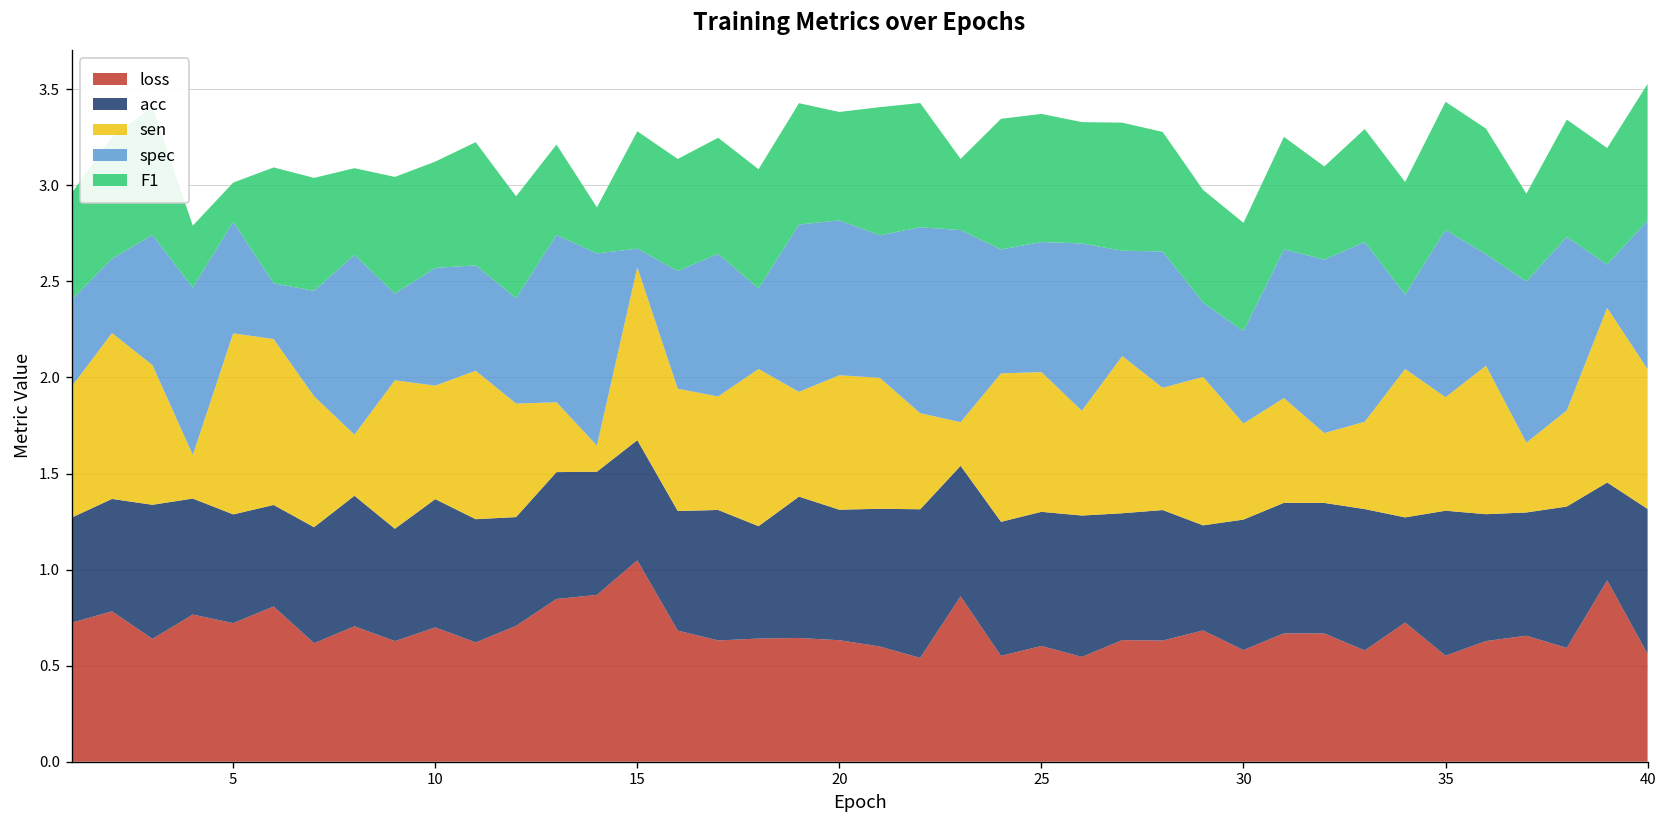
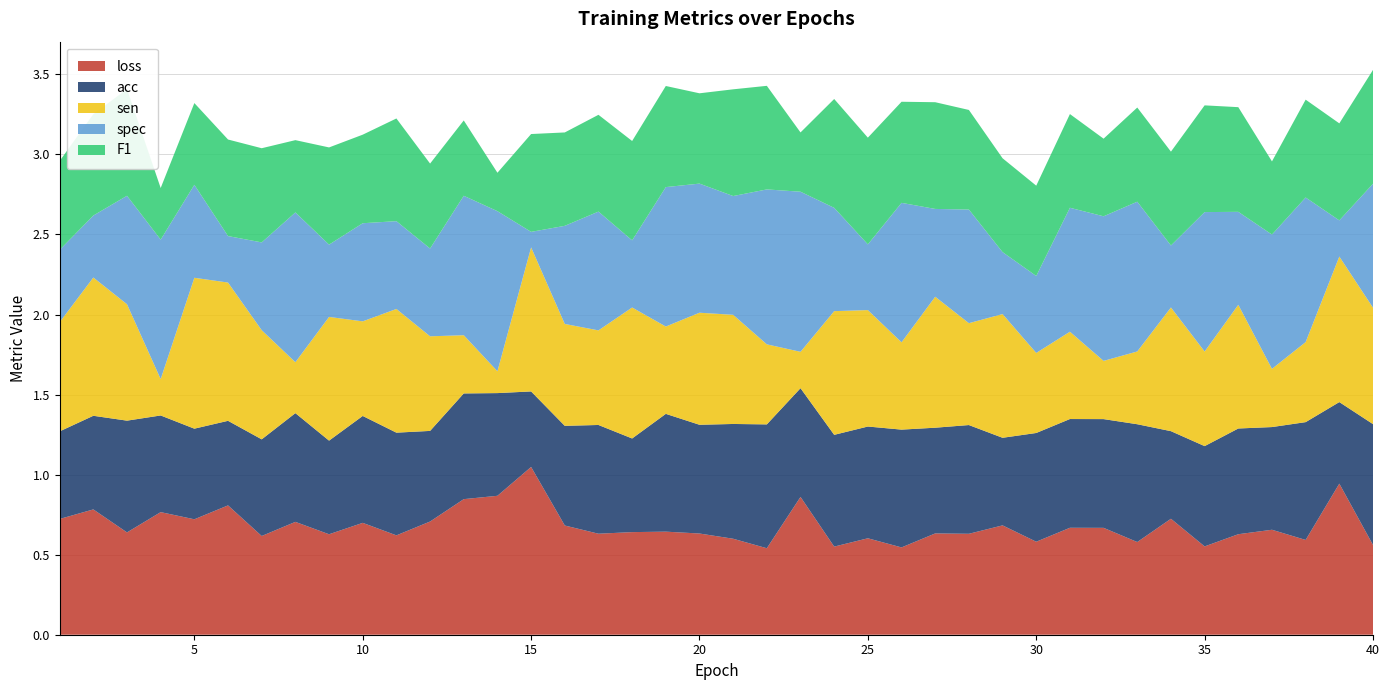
  {
    "loss": {
      "5": 0.72,
      "10": 0.70,
      "15": 1.05,
      "20": 0.63,
      "25": 0.60,
      "30": 0.58,
      "35": 0.55,
      "40": 0.56
    },
    "acc": {
      "5": 0.57,
      "10": 0.67,
-     "15": 0.63,
+     "15": 0.47,
      "20": 0.68,
      "25": 0.70,
      "30": 0.68,
-     "35": 0.75,
+     "35": 0.63,
      "40": 0.75
    },
    "sen": {
      "5": 0.94,
      "10": 0.59,
      "15": 0.90,
      "20": 0.70,
      "25": 0.73,
      "30": 0.50,
      "35": 0.59,
      "40": 0.73
    },
    "spec": {
      "5": 0.58,
      "10": 0.61,
      "15": 0.10,
      "20": 0.81,
-     "25": 0.68,
+     "25": 0.41,
      "30": 0.48,
      "35": 0.87,
      "40": 0.77
    },
    "F1": {
-     "5": 0.20,
+     "5": 0.51,
      "10": 0.55,
      "15": 0.61,
      "20": 0.56,
      "25": 0.67,
      "30": 0.56,
      "35": 0.67,
      "40": 0.71
    }
  }
